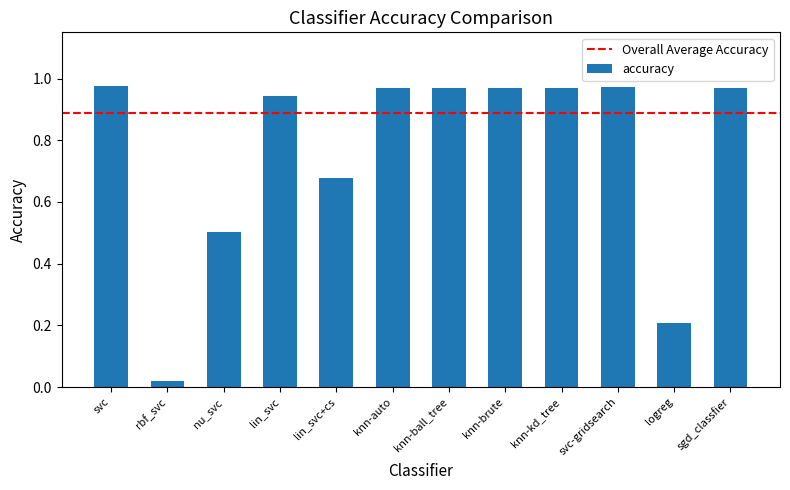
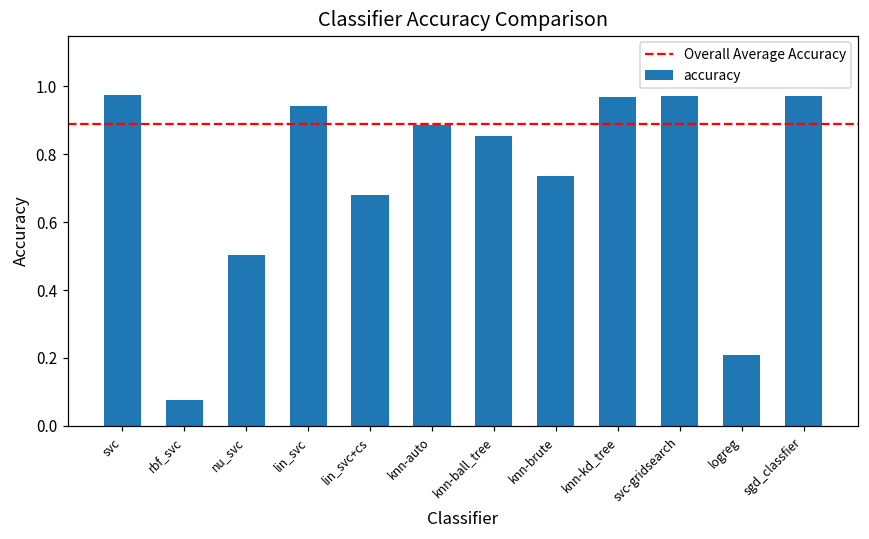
  {
    "svc": 0.97,
-   "rbf_svc": 0.02,
+   "rbf_svc": 0.08,
    "nu_svc": 0.50,
    "lin_svc": 0.94,
    "lin_svc+cs": 0.68,
-   "knn-auto": 0.97,
-   "knn-ball_tree": 0.97,
-   "knn-brute": 0.97,
+   "knn-auto": 0.89,
+   "knn-ball_tree": 0.85,
+   "knn-brute": 0.74,
    "knn-kd_tree": 0.97,
    "svc-gridsearch": 0.97,
    "logreg": 0.21,
    "sgd_classfier": 0.97
  }
